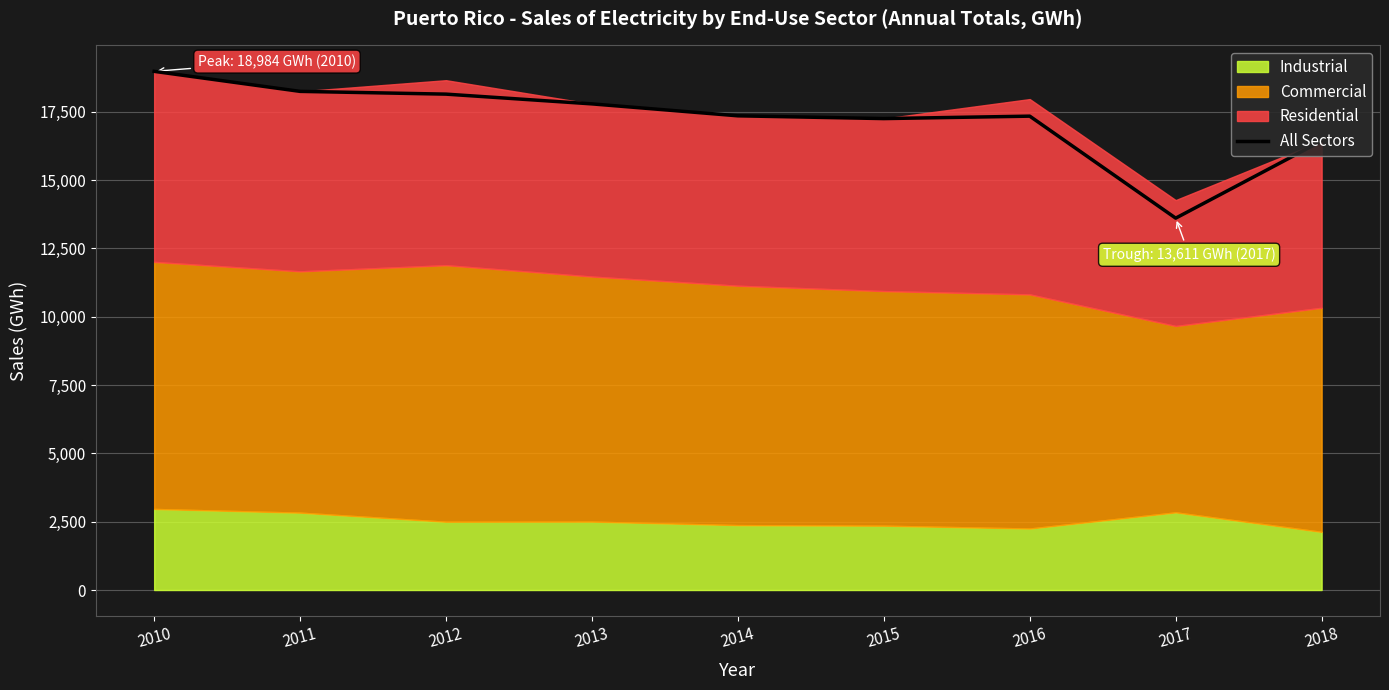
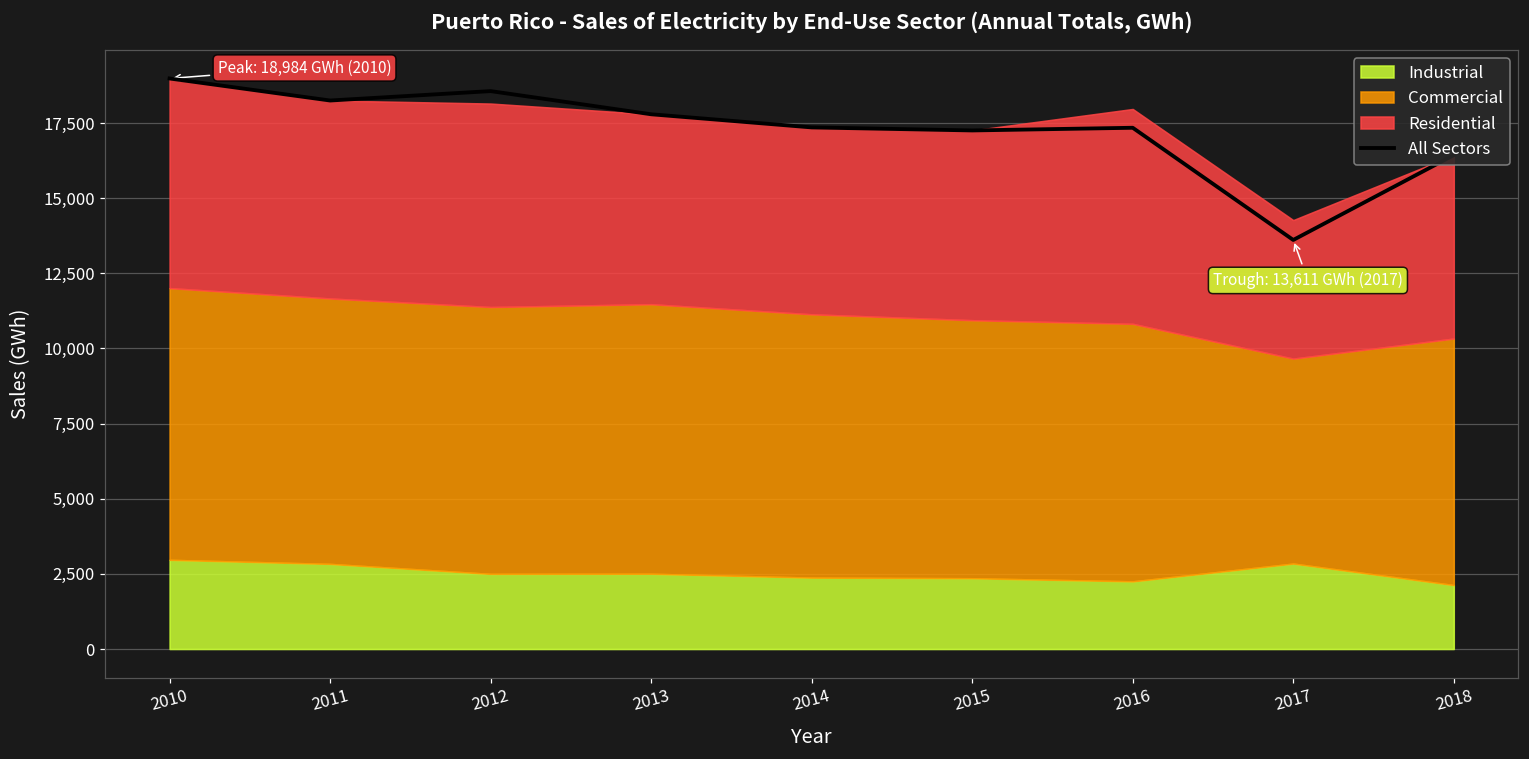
  {
    "Industrial": {
      "2010": "3,000",
      "2011": "2,800",
      "2012": "2,500",
      "2013": "2,500",
      "2014": "2,400",
      "2015": "2,400",
      "2016": "2,300",
      "2017": "2,800",
      "2018": "2,100"
    },
    "All Sectors": {
-     "2012": "18,200",
+     "2012": "18,600",
      "2016": "17,300"
    },
    "Commercial": {
      "2010": "9,000",
      "2011": "8,800",
-     "2012": "9,400",
+     "2012": "8,900",
      "2013": "9,000",
      "2014": "8,800",
      "2015": "8,600",
      "2016": "8,600",
      "2017": "6,800",
      "2018": "8,200"
    },
    "Residential": {
      "2012": "6,800",
      "2016": "7,100",
      "2017": "4,600"
    }
  }
